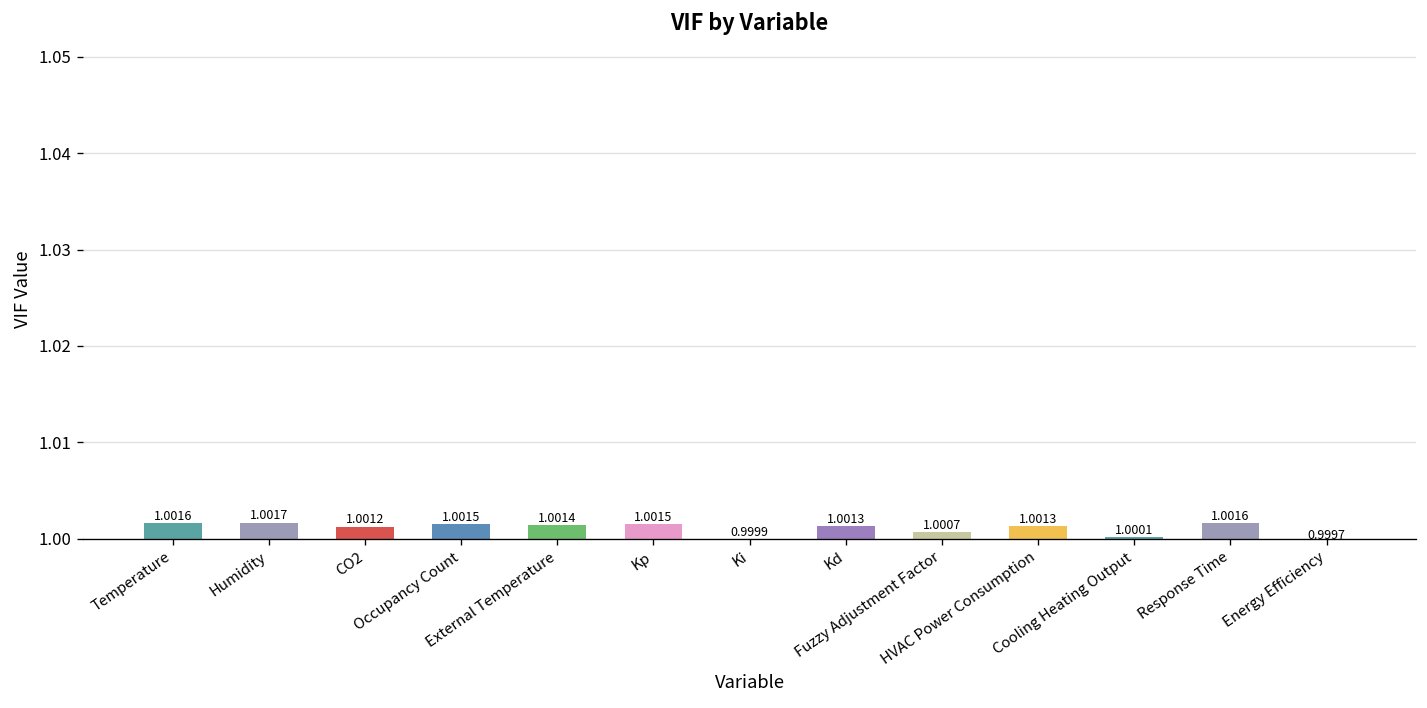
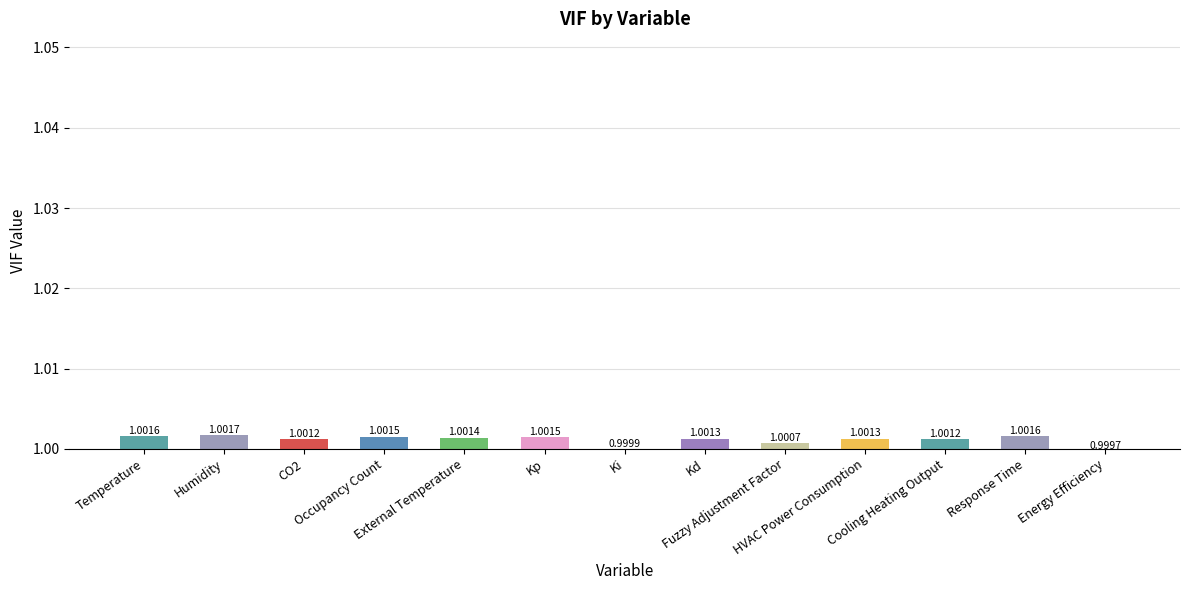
  {
    "Temperature": 1.0016,
    "Humidity": 1.0017,
    "CO2": 1.0012,
    "Occupancy Count": 1.0015,
    "External Temperature": 1.0014,
    "Kp": 1.0015,
    "Ki": 0.9999,
    "Kd": 1.0013,
    "Fuzzy Adjustment Factor": 1.0007,
    "HVAC Power Consumption": 1.0013,
-   "Cooling Heating Output": 1.0001,
+   "Cooling Heating Output": 1.0012,
    "Response Time": 1.0016
  }
